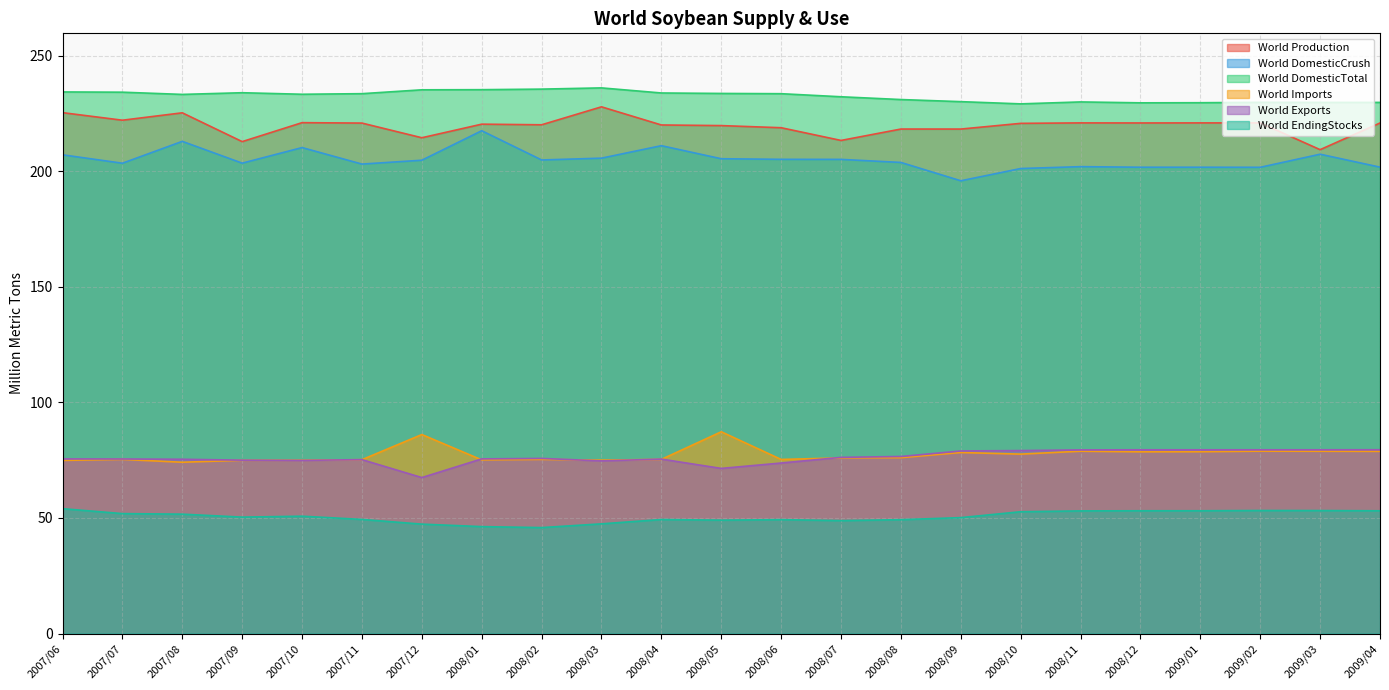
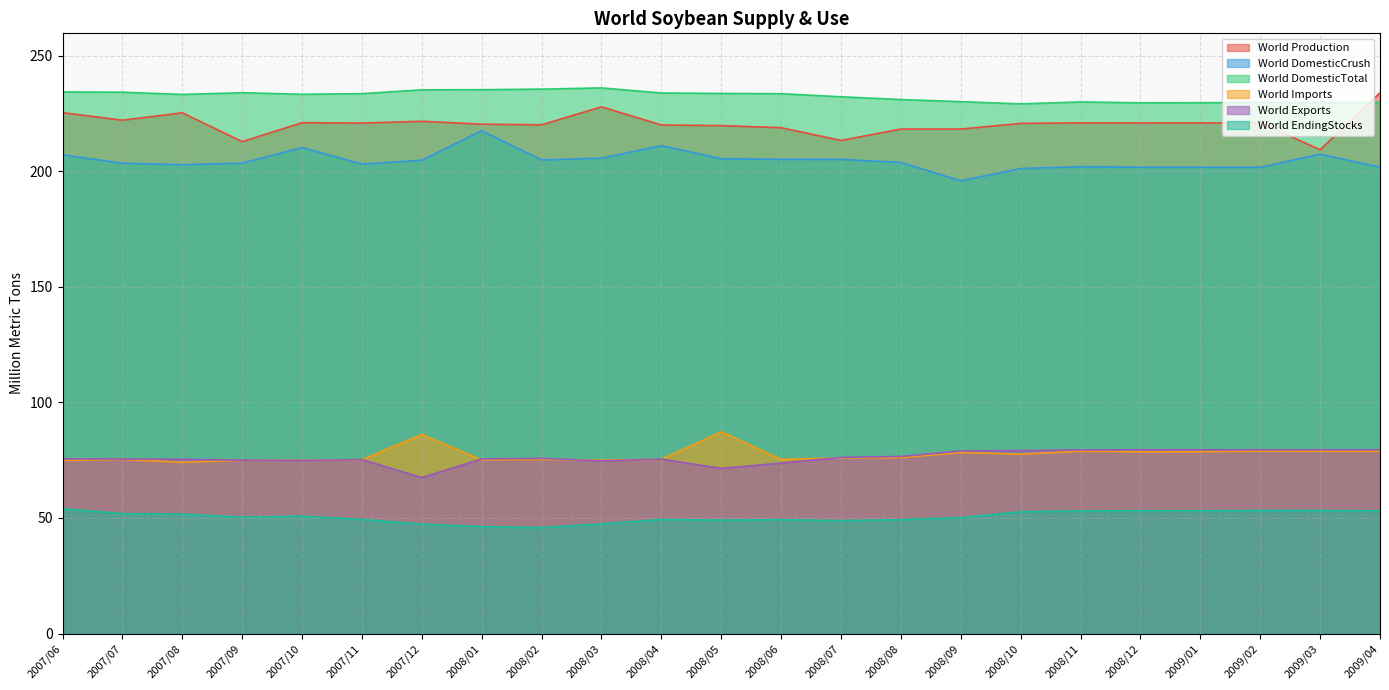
  {
    "World Production": {
      "2007/06": 225,
      "2007/07": 222,
      "2007/08": 225,
      "2007/09": 213,
      "2007/10": 221,
      "2007/11": 221,
-     "2007/12": 214,
+     "2007/12": 222,
      "2008/01": 220,
      "2008/02": 220,
      "2008/03": 228,
      "2008/04": 220,
      "2008/05": 220,
      "2008/06": 219,
      "2008/07": 213,
      "2008/08": 218,
      "2008/09": 218,
      "2008/10": 221,
      "2008/11": 221,
      "2008/12": 221,
      "2009/01": 221,
      "2009/03": 209,
-     "2009/04": 221
+     "2009/04": 234
    },
    "World DomesticCrush": {
      "2007/06": 207,
      "2007/07": 203,
-     "2007/08": 213,
+     "2007/08": 203,
      "2007/09": 203,
      "2007/10": 210,
      "2007/11": 203,
      "2007/12": 205,
      "2008/01": 218,
      "2008/02": 205,
      "2008/03": 206,
      "2008/04": 211,
      "2008/05": 205,
      "2008/06": 205,
      "2008/07": 205,
      "2008/08": 204,
      "2008/09": 196,
      "2008/10": 201,
      "2008/11": 202,
      "2008/12": 202,
      "2009/01": 202,
      "2009/02": 202,
      "2009/03": 207,
      "2009/04": 202
    },
    "World Imports": {
      "2007/08": 74,
      "2007/12": 86,
      "2008/05": 87,
      "2008/06": 75,
      "2008/10": 78
    },
    "World Exports": {
      "2007/08": 75,
      "2007/12": 67,
      "2008/05": 71,
      "2008/06": 74,
      "2008/10": 79
    }
  }
